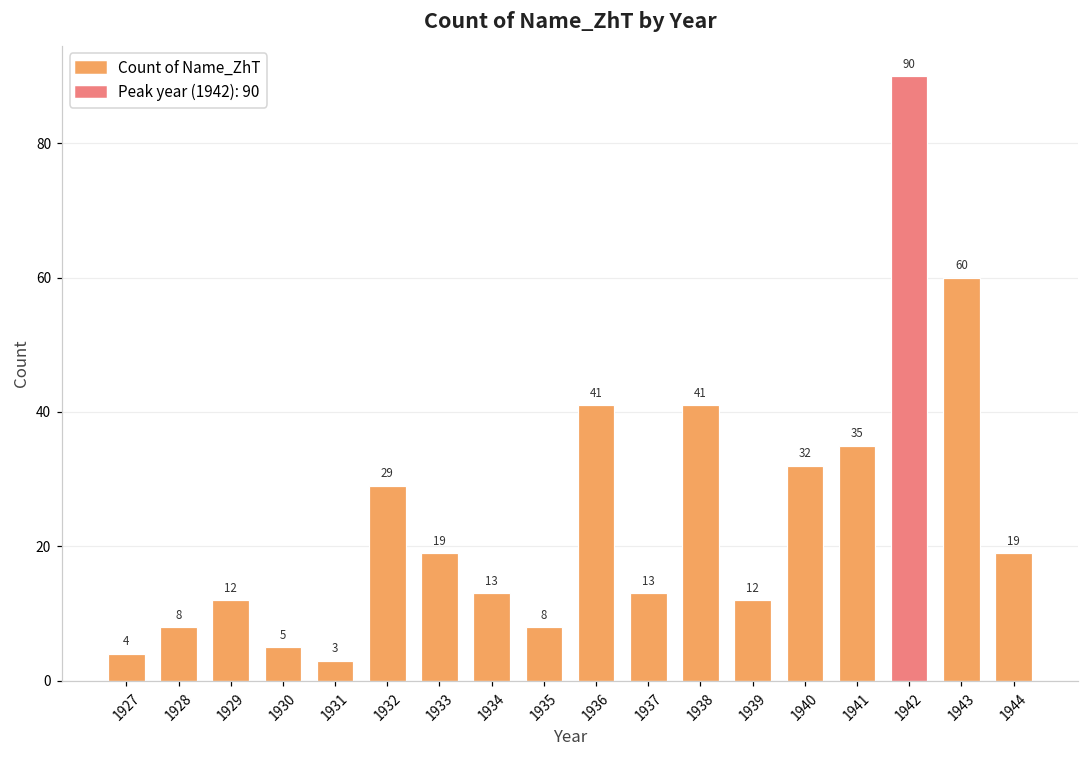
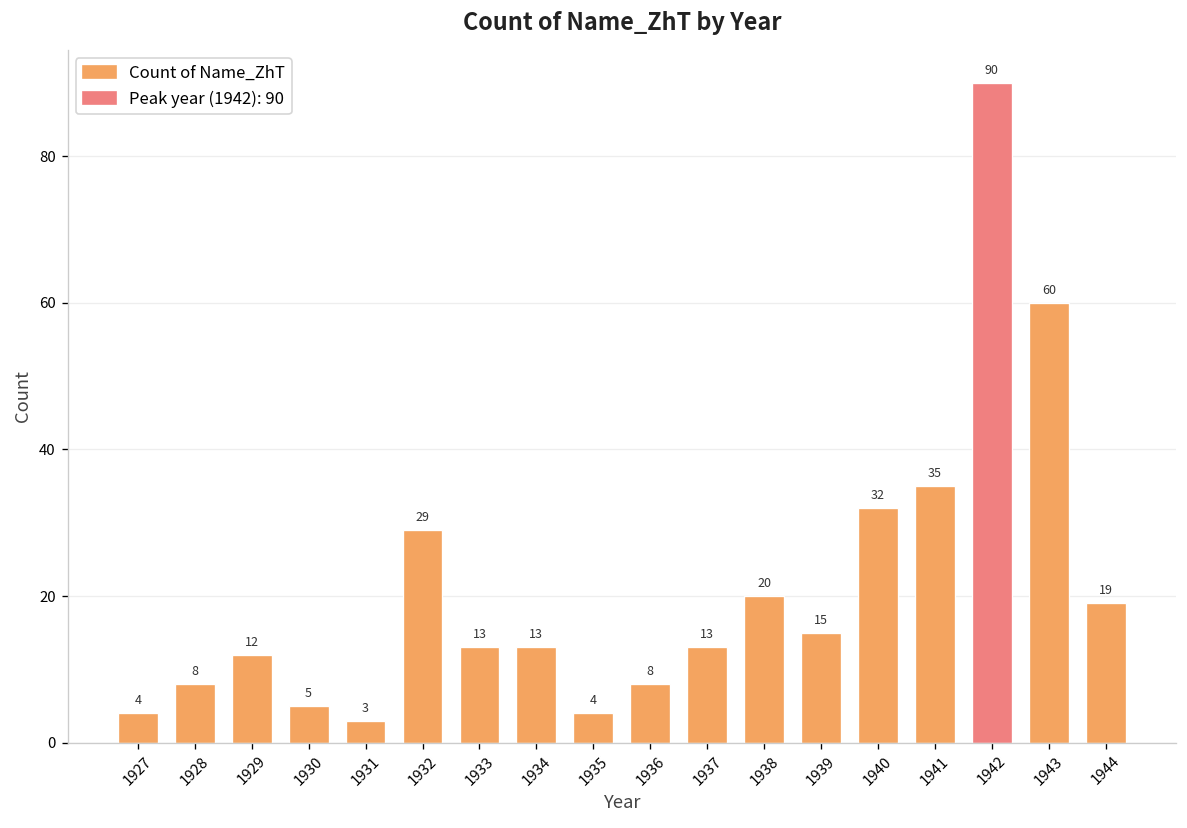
  {
    "1927": 4,
    "1928": 8,
    "1929": 12,
    "1930": 5,
    "1931": 3,
    "1932": 29,
-   "1933": 19,
+   "1933": 13,
    "1934": 13,
-   "1935": 8,
-   "1936": 41,
+   "1935": 4,
+   "1936": 8,
    "1937": 13,
-   "1938": 41,
-   "1939": 12,
+   "1938": 20,
+   "1939": 15,
    "1940": 32,
    "1941": 35,
    "1942": 90,
    "1943": 60,
    "1944": 19
  }
